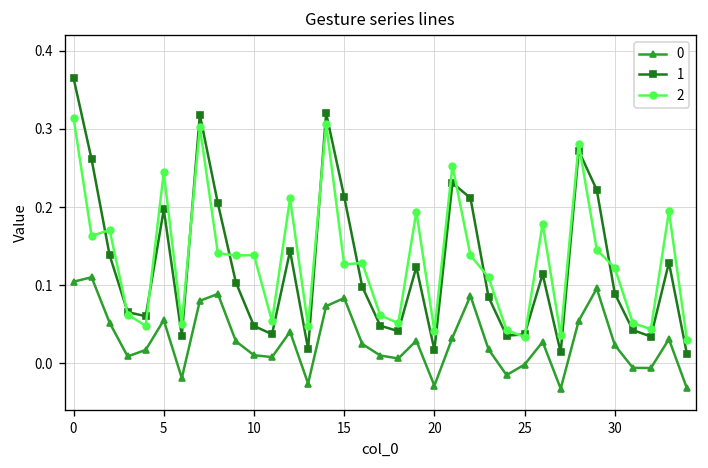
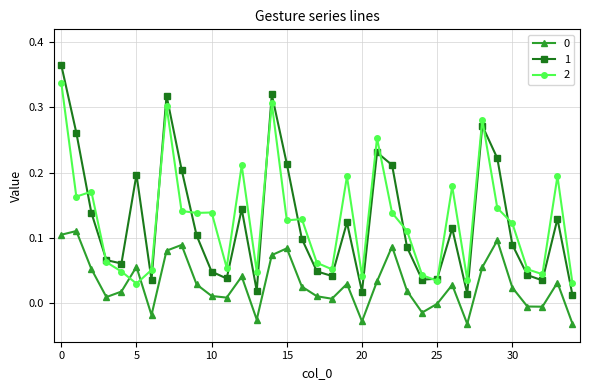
  {
    "2": {
-     "0": 0.31,
-     "5": 0.24,
+     "0": 0.34,
+     "5": 0.03,
      "10": 0.14,
      "15": 0.13,
      "20": 0.04,
      "30": 0.12
    }
  }
